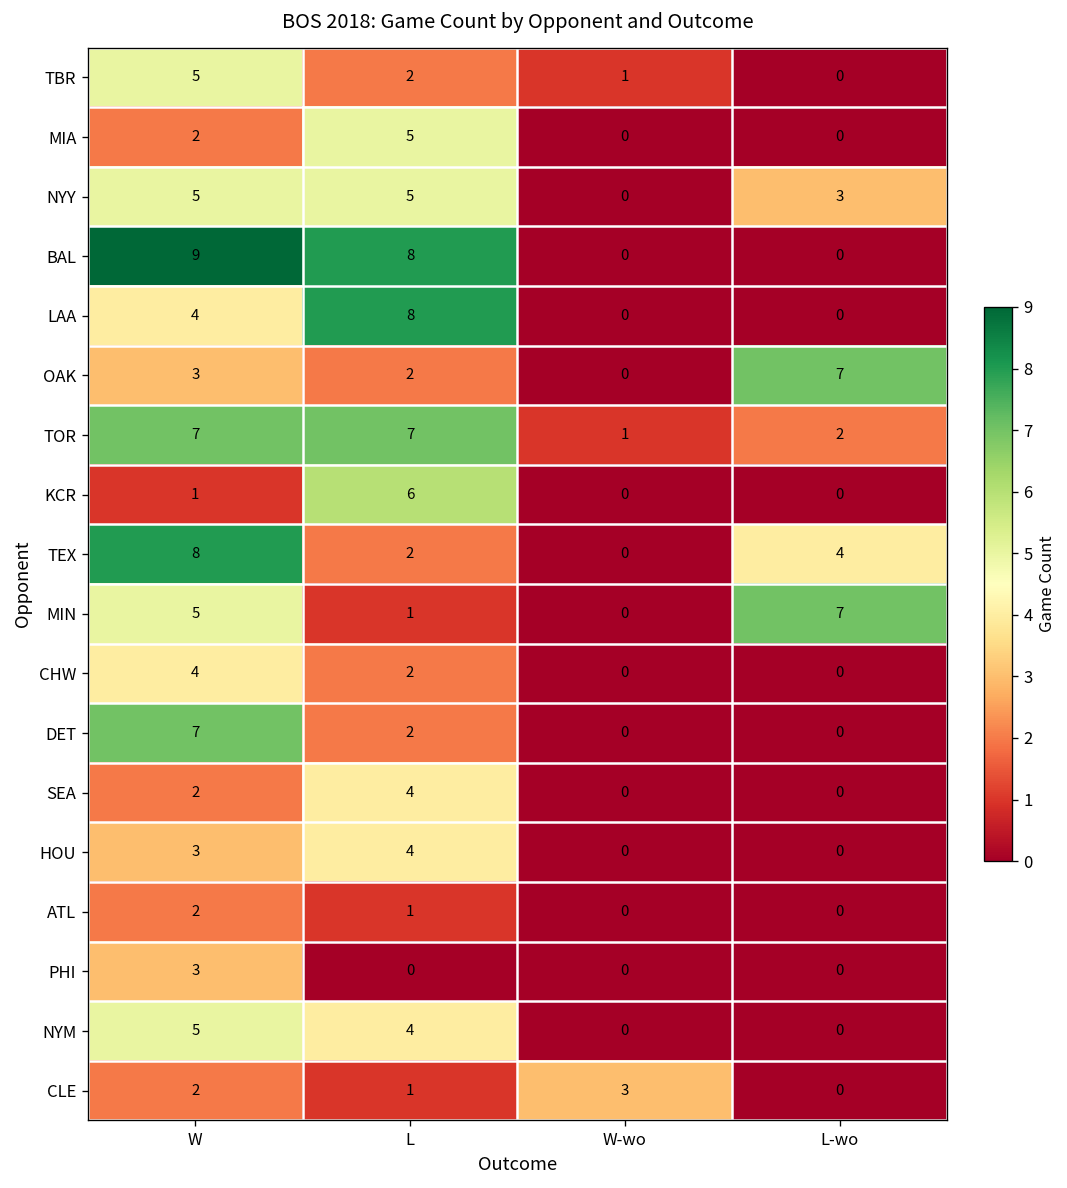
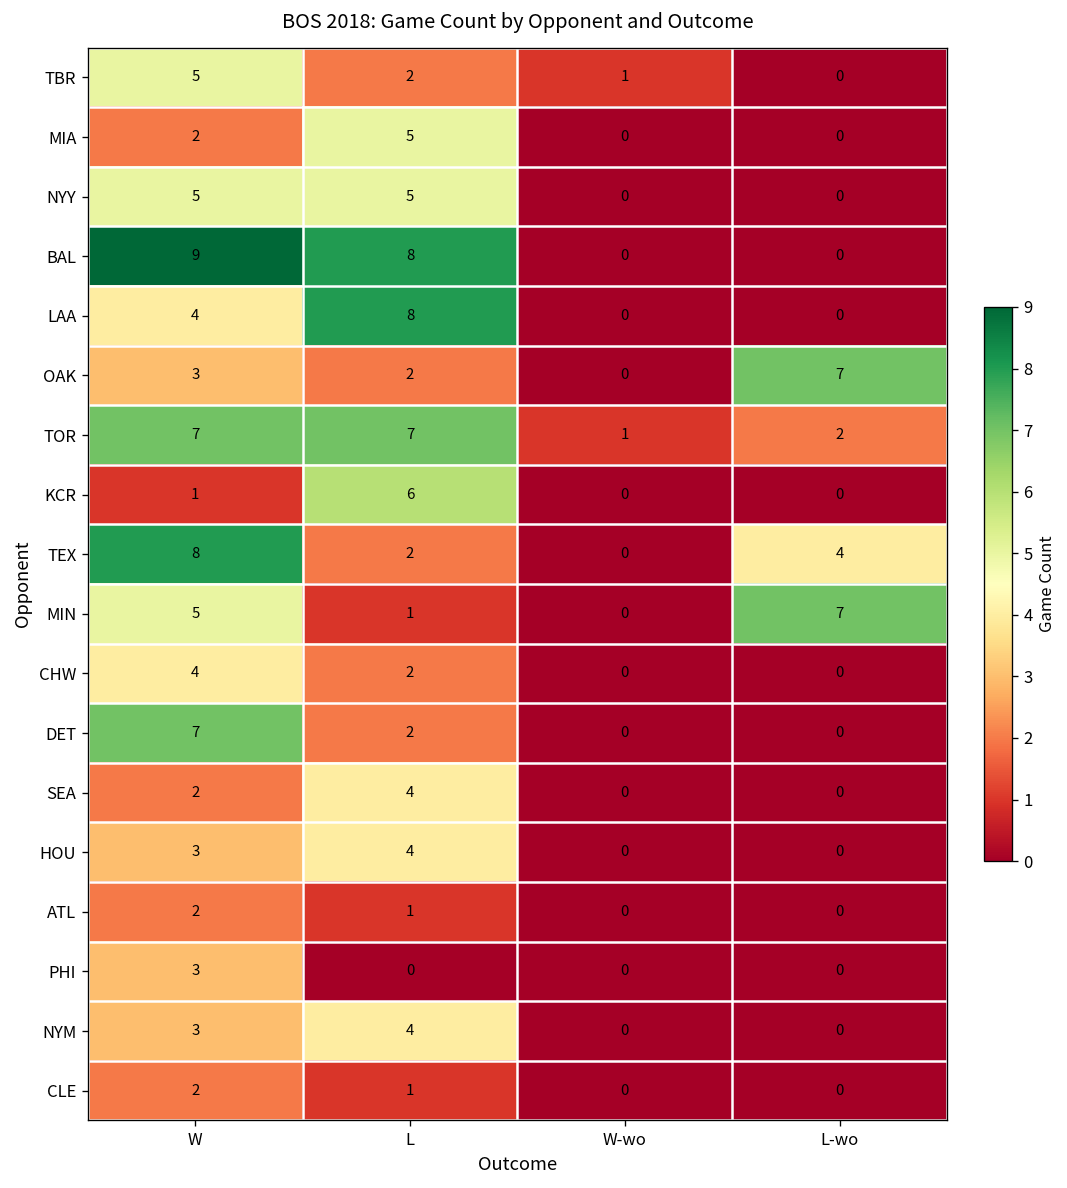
  {
    "TBR": {
      "W": 5,
      "L": 2,
      "W-wo": 1,
      "L-wo": 0
    },
    "MIA": {
      "W": 2,
      "L": 5,
      "W-wo": 0,
      "L-wo": 0
    },
    "NYY": {
      "W": 5,
      "L": 5,
      "W-wo": 0,
-     "L-wo": 3
+     "L-wo": 0
    },
    "BAL": {
      "W": 9,
      "L": 8,
      "W-wo": 0,
      "L-wo": 0
    },
    "LAA": {
      "W": 4,
      "L": 8,
      "W-wo": 0,
      "L-wo": 0
    },
    "OAK": {
      "W": 3,
      "L": 2,
      "W-wo": 0,
      "L-wo": 7
    },
    "TOR": {
      "W": 7,
      "L": 7,
      "W-wo": 1,
      "L-wo": 2
    },
    "KCR": {
      "W": 1,
      "L": 6,
      "W-wo": 0,
      "L-wo": 0
    },
    "TEX": {
      "W": 8,
      "L": 2,
      "W-wo": 0,
      "L-wo": 4
    },
    "MIN": {
      "W": 5,
      "L": 1,
      "W-wo": 0,
      "L-wo": 7
    },
    "CHW": {
      "W": 4,
      "L": 2,
      "W-wo": 0,
      "L-wo": 0
    },
    "DET": {
      "W": 7,
      "L": 2,
      "W-wo": 0,
      "L-wo": 0
    },
    "SEA": {
      "W": 2,
      "L": 4,
      "W-wo": 0,
      "L-wo": 0
    },
    "HOU": {
      "W": 3,
      "L": 4,
      "W-wo": 0,
      "L-wo": 0
    },
    "ATL": {
      "W": 2,
      "L": 1,
      "W-wo": 0,
      "L-wo": 0
    },
    "PHI": {
      "W": 3,
      "L": 0,
      "W-wo": 0,
      "L-wo": 0
    },
    "NYM": {
-     "W": 5,
+     "W": 3,
      "L": 4,
      "W-wo": 0,
      "L-wo": 0
    },
    "CLE": {
      "W": 2,
      "L": 1,
-     "W-wo": 3,
+     "W-wo": 0,
      "L-wo": 0
    }
  }
